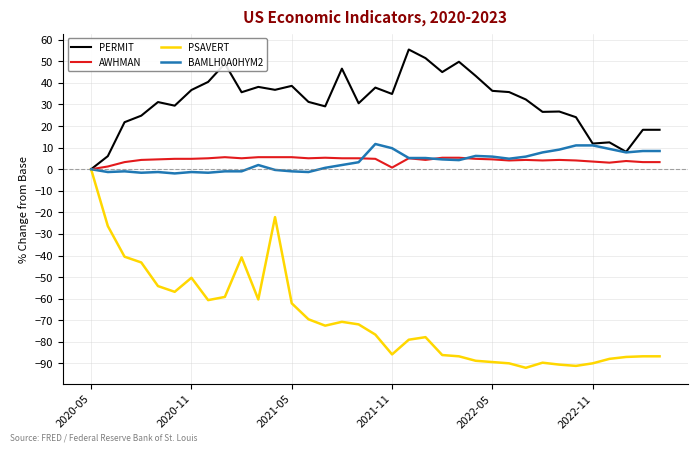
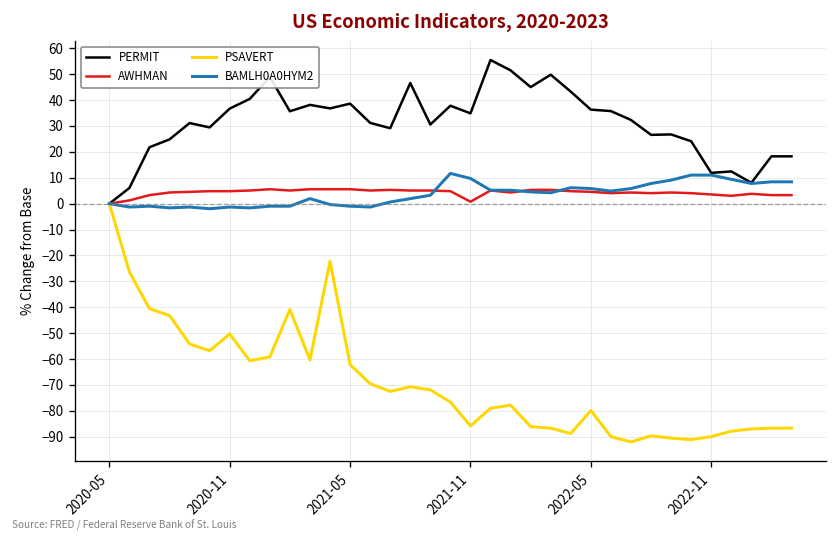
  {
    "PERMIT": {
      "2020-11": 37,
      "2021-05": 39,
      "2021-11": 35,
      "2022-05": 36
    },
    "AWHMAN": {
      "2020-11": 5,
      "2021-05": 6,
      "2021-11": 1,
      "2022-05": 5,
      "2022-11": 4
    },
    "PSAVERT": {
      "2020-11": -50,
      "2021-05": -62,
      "2021-11": -86,
-     "2022-05": -89,
+     "2022-05": -80,
      "2022-11": -90
    },
    "BAMLH0A0HYM2": {
      "2020-11": -1,
      "2021-05": -1,
      "2021-11": 10,
      "2022-05": 6
    }
  }
